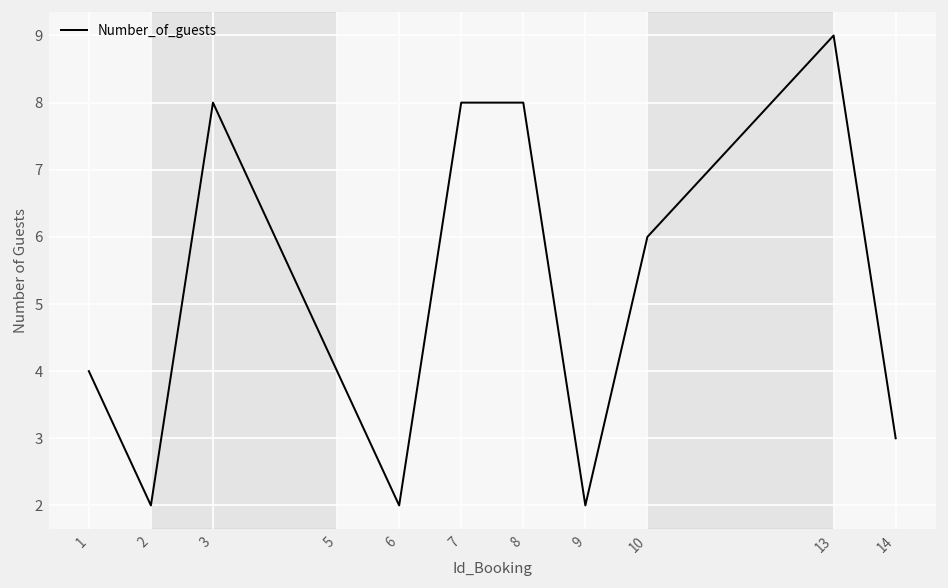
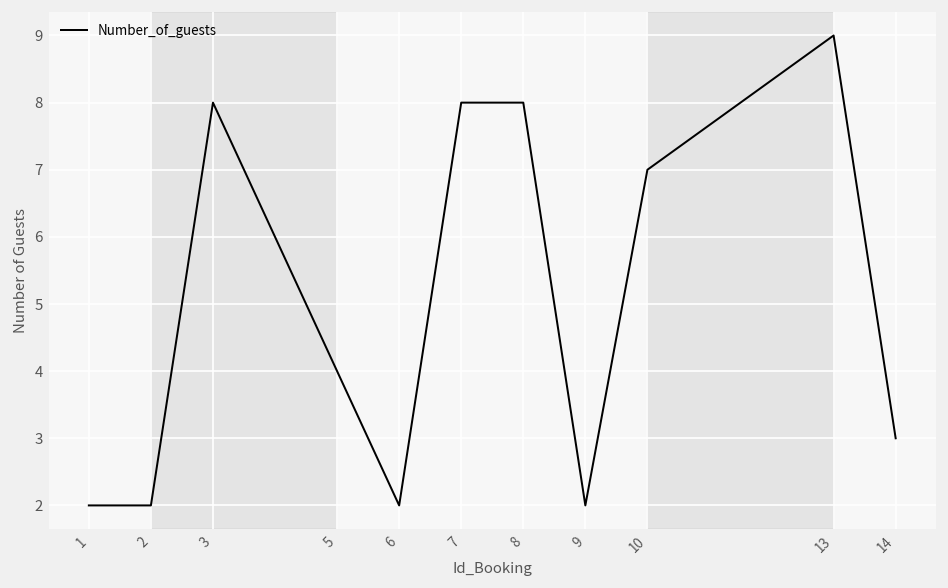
  {
-   "1": 4,
+   "1": 2,
    "2": 2,
    "3": 8,
    "5": 4,
    "6": 2,
    "7": 8,
    "8": 8,
    "9": 2,
-   "10": 6,
+   "10": 7,
    "13": 9,
    "14": 3
  }
